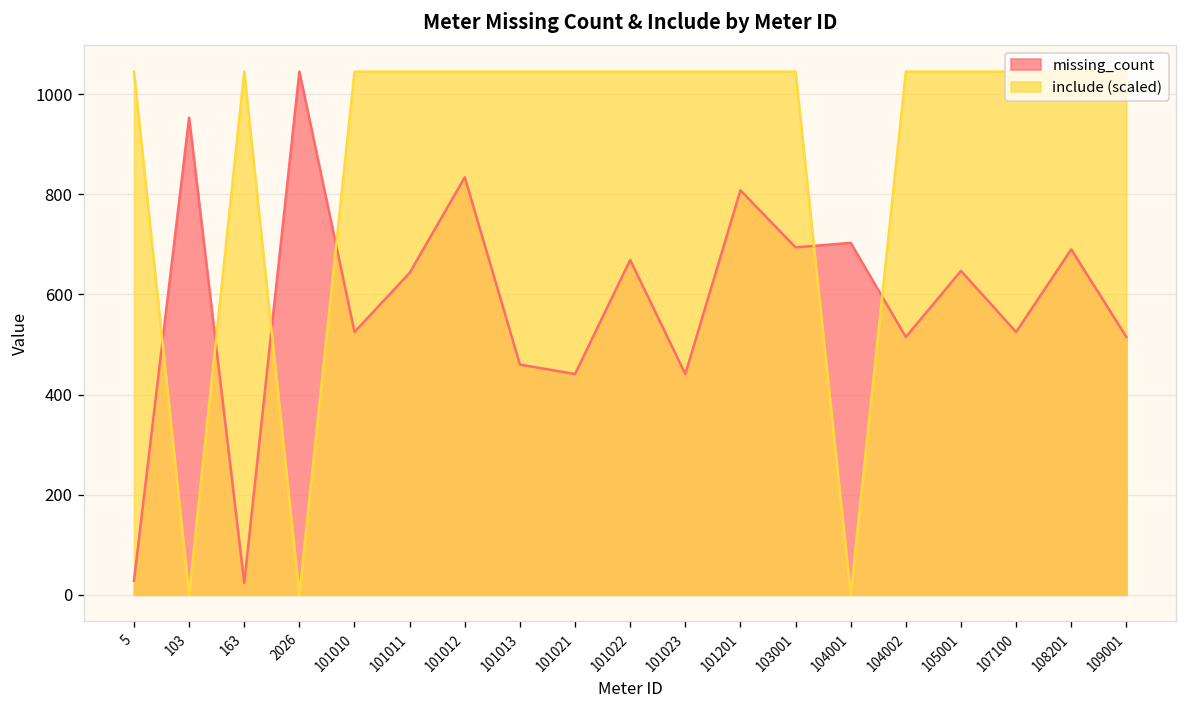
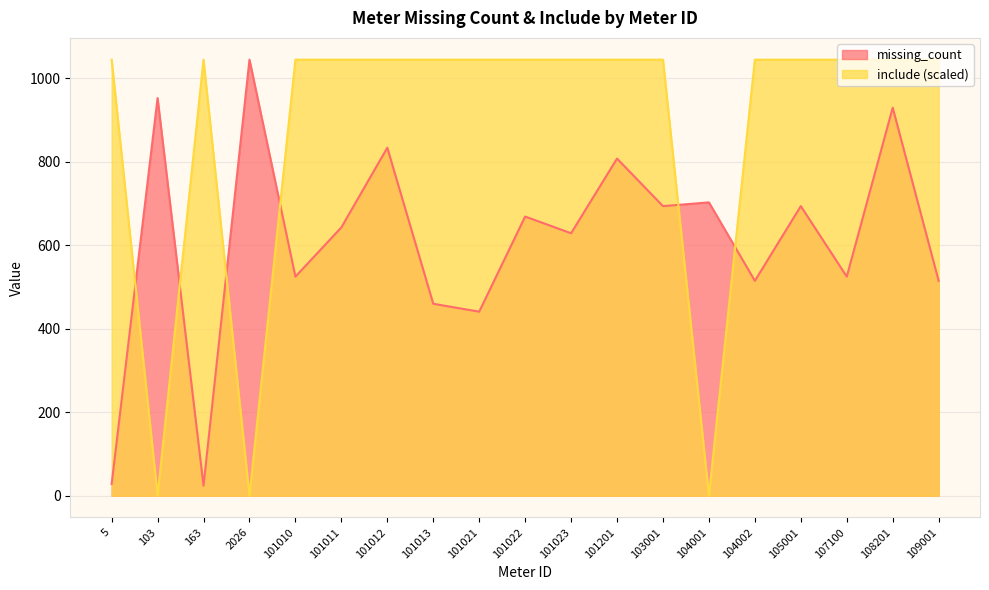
  {
    "missing_count": {
      "5": 30,
      "103": 950,
      "163": 20,
      "2026": 1050,
      "101010": 530,
      "101011": 640,
      "101012": 830,
      "101013": 460,
      "101021": 440,
      "101022": 670,
-     "101023": 440,
+     "101023": 630,
      "101201": 810,
      "103001": 690,
      "104001": 700,
      "104002": 520,
-     "105001": 650,
+     "105001": 690,
      "107100": 530,
-     "108201": 690,
+     "108201": 930,
      "109001": 520
    },
    "include (scaled)": {
      "5": 1050,
      "103": 0,
      "163": 1050,
      "2026": 0,
      "101010": 1050,
      "101011": 1050,
      "101012": 1050,
      "101013": 1050,
      "101021": 1050,
      "101022": 1050,
      "101023": 1050,
      "101201": 1050,
      "103001": 1050,
      "104001": 0,
      "104002": 1050,
      "105001": 1050
    }
  }
